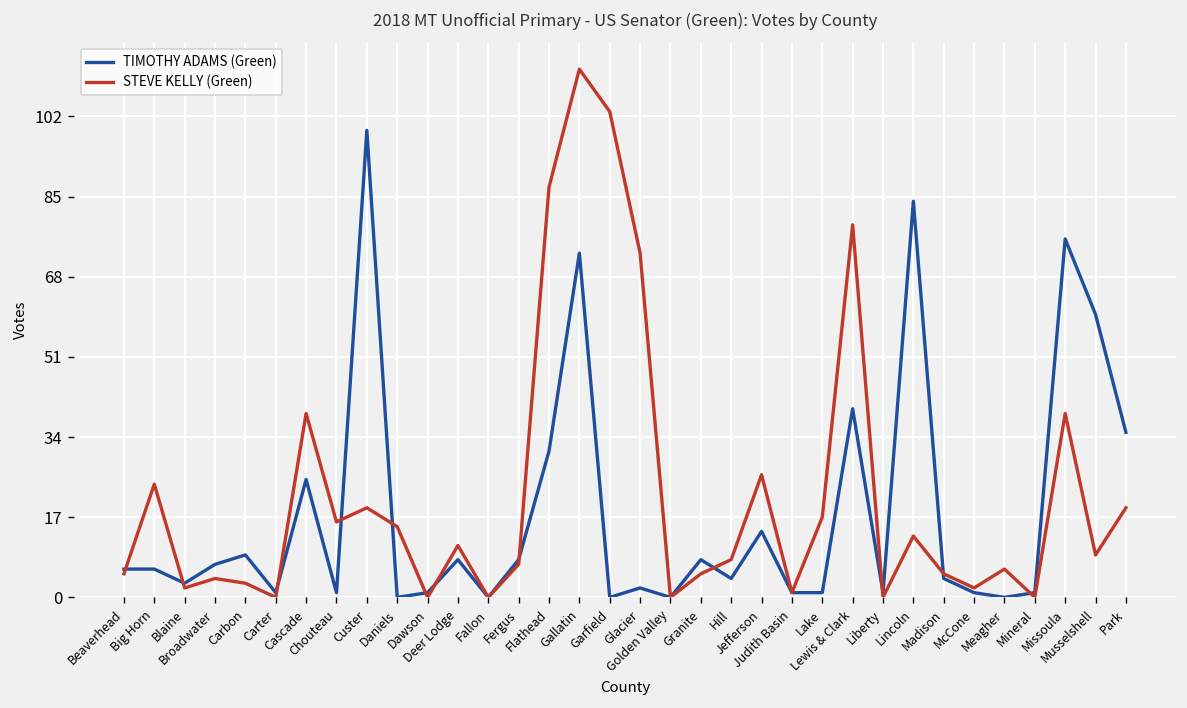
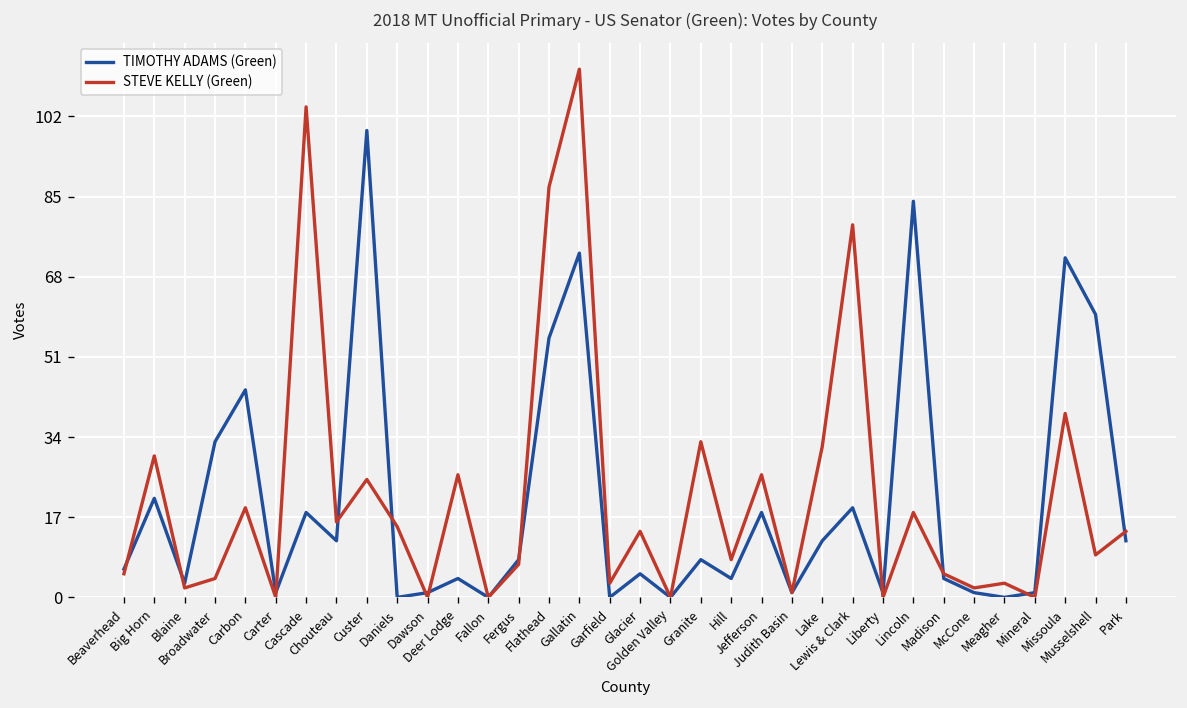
  {
    "TIMOTHY ADAMS (Green)": {
      "Beaverhead": 6,
-     "Big Horn": 6,
+     "Big Horn": 21,
      "Blaine": 3,
-     "Broadwater": 7,
-     "Carbon": 9,
+     "Broadwater": 33,
+     "Carbon": 44,
      "Carter": 1,
-     "Cascade": 25,
-     "Chouteau": 1,
+     "Cascade": 18,
+     "Chouteau": 12,
      "Custer": 99,
      "Daniels": 0,
      "Dawson": 1,
-     "Deer Lodge": 8,
+     "Deer Lodge": 4,
      "Fergus": 8,
-     "Flathead": 31,
+     "Flathead": 55,
      "Gallatin": 73,
      "Garfield": 0,
-     "Glacier": 2,
+     "Glacier": 5,
      "Granite": 8,
      "Hill": 4,
-     "Jefferson": 14,
-     "Lake": 1,
-     "Lewis & Clark": 40,
+     "Jefferson": 18,
+     "Lake": 12,
+     "Lewis & Clark": 19,
      "Liberty": 1,
      "Lincoln": 84,
      "Madison": 4,
      "McCone": 1,
      "Meagher": 0,
      "Mineral": 1,
-     "Missoula": 76,
+     "Missoula": 72,
      "Musselshell": 60,
-     "Park": 35
+     "Park": 12
    },
    "STEVE KELLY (Green)": {
      "Beaverhead": 5,
-     "Big Horn": 24,
+     "Big Horn": 30,
      "Blaine": 2,
      "Broadwater": 4,
-     "Carbon": 3,
+     "Carbon": 19,
      "Carter": 0,
-     "Cascade": 39,
+     "Cascade": 104,
      "Chouteau": 16,
-     "Custer": 19,
+     "Custer": 25,
      "Daniels": 15,
      "Dawson": 0,
-     "Deer Lodge": 11,
+     "Deer Lodge": 26,
      "Fergus": 7,
      "Flathead": 87,
      "Gallatin": 112,
-     "Garfield": 103,
-     "Glacier": 73,
-     "Granite": 5,
+     "Garfield": 3,
+     "Glacier": 14,
+     "Granite": 33,
      "Hill": 8,
      "Jefferson": 26,
-     "Lake": 17,
+     "Lake": 32,
      "Lewis & Clark": 79,
      "Liberty": 0,
-     "Lincoln": 13,
+     "Lincoln": 18,
      "Madison": 5,
      "McCone": 2,
-     "Meagher": 6,
+     "Meagher": 3,
      "Mineral": 0,
      "Missoula": 39,
      "Musselshell": 9,
-     "Park": 19
+     "Park": 14
    }
  }
